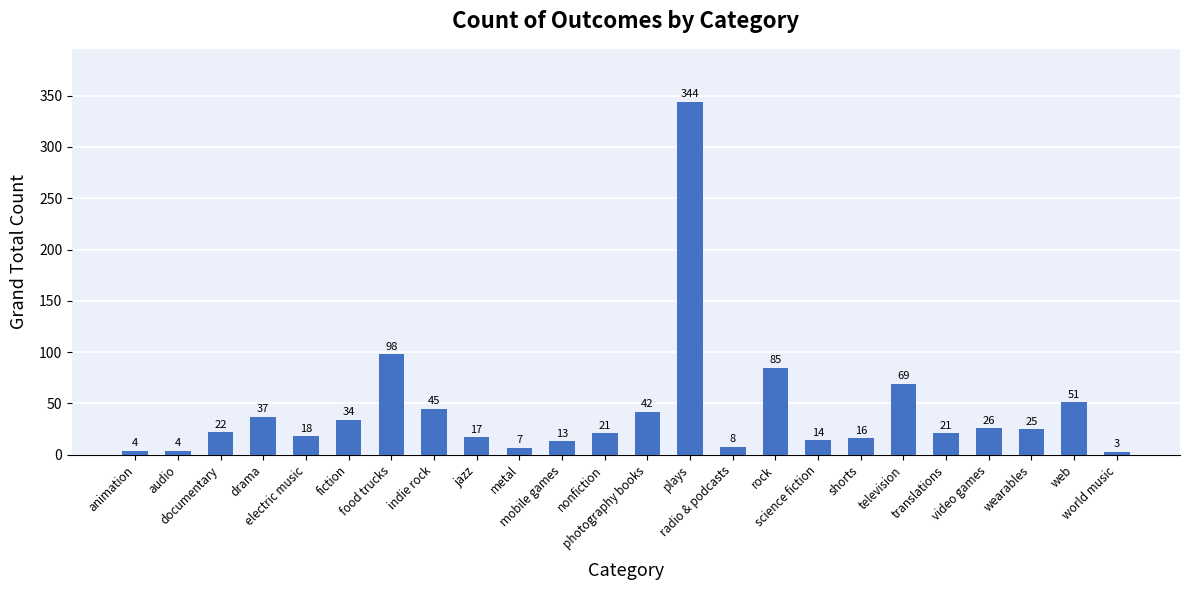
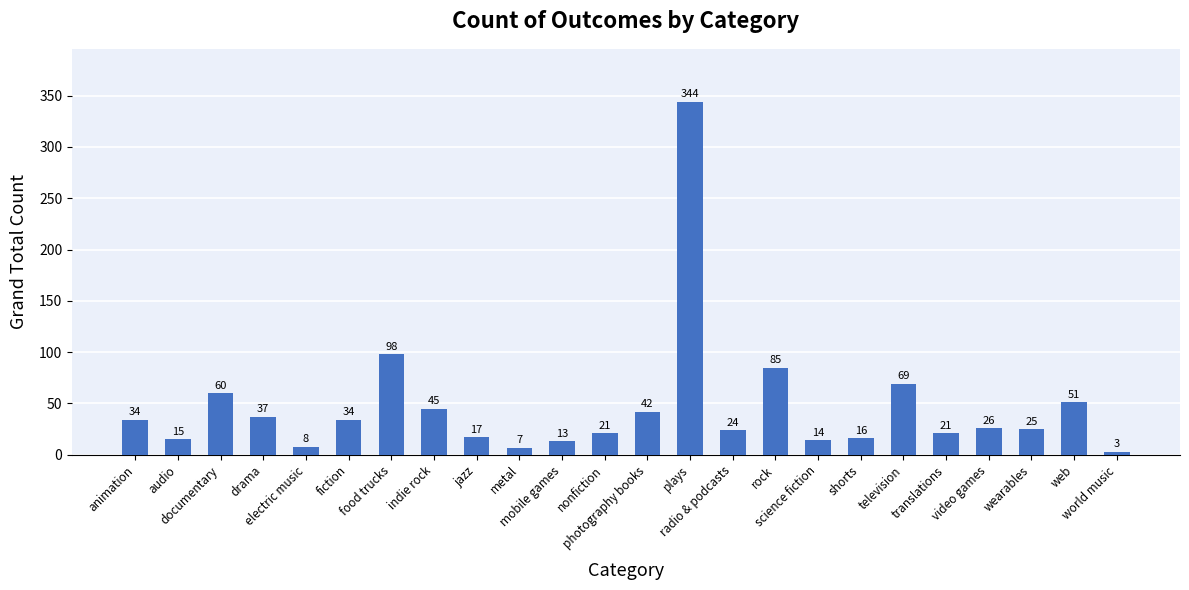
  {
-   "animation": 4,
-   "audio": 4,
-   "documentary": 22,
+   "animation": 34,
+   "audio": 15,
+   "documentary": 60,
    "drama": 37,
-   "electric music": 18,
+   "electric music": 8,
    "fiction": 34,
    "food trucks": 98,
    "indie rock": 45,
    "jazz": 17,
    "metal": 7,
    "mobile games": 13,
    "nonfiction": 21,
    "photography books": 42,
    "plays": 344,
-   "radio & podcasts": 8,
+   "radio & podcasts": 24,
    "rock": 85,
    "science fiction": 14,
    "shorts": 16,
    "television": 69,
    "translations": 21,
    "video games": 26,
    "wearables": 25,
    "web": 51,
    "world music": 3
  }
